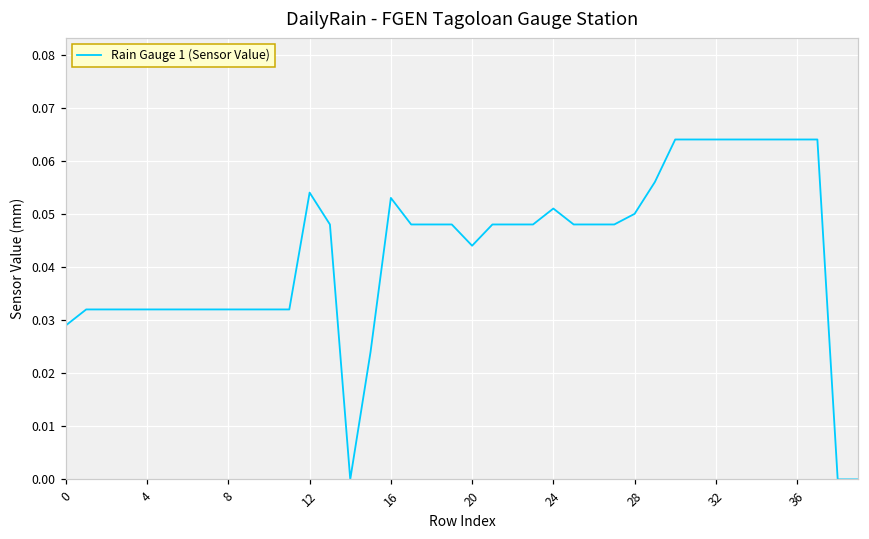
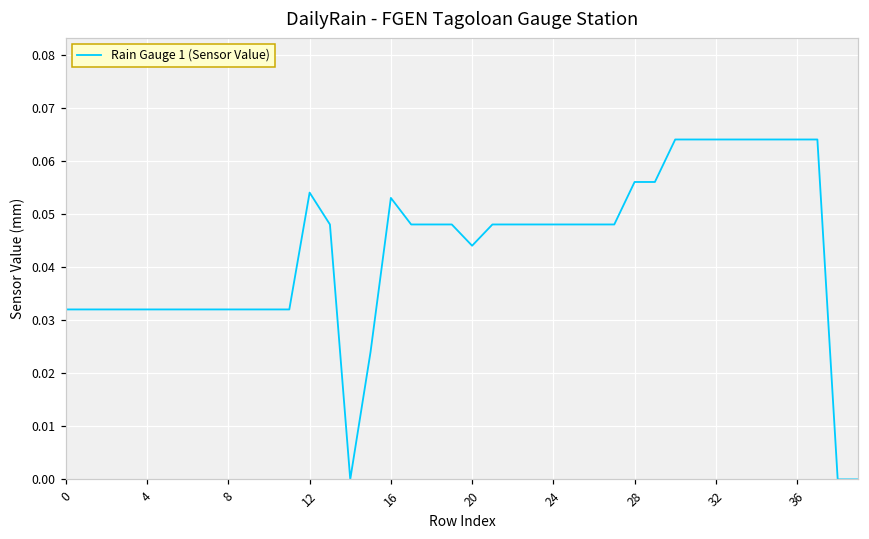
  {
-   "0": 0.029,
+   "0": 0.032,
    "4": 0.032,
    "8": 0.032,
    "12": 0.054,
    "16": 0.053,
    "20": 0.044,
-   "24": 0.051,
-   "28": 0.050,
+   "24": 0.048,
+   "28": 0.056,
    "32": 0.064,
    "36": 0.064
  }
